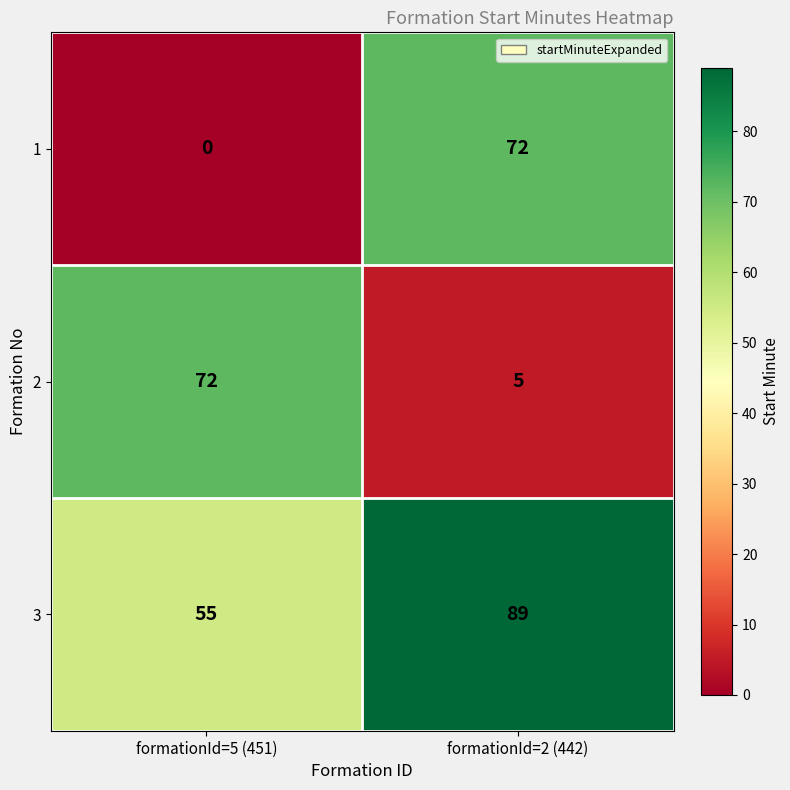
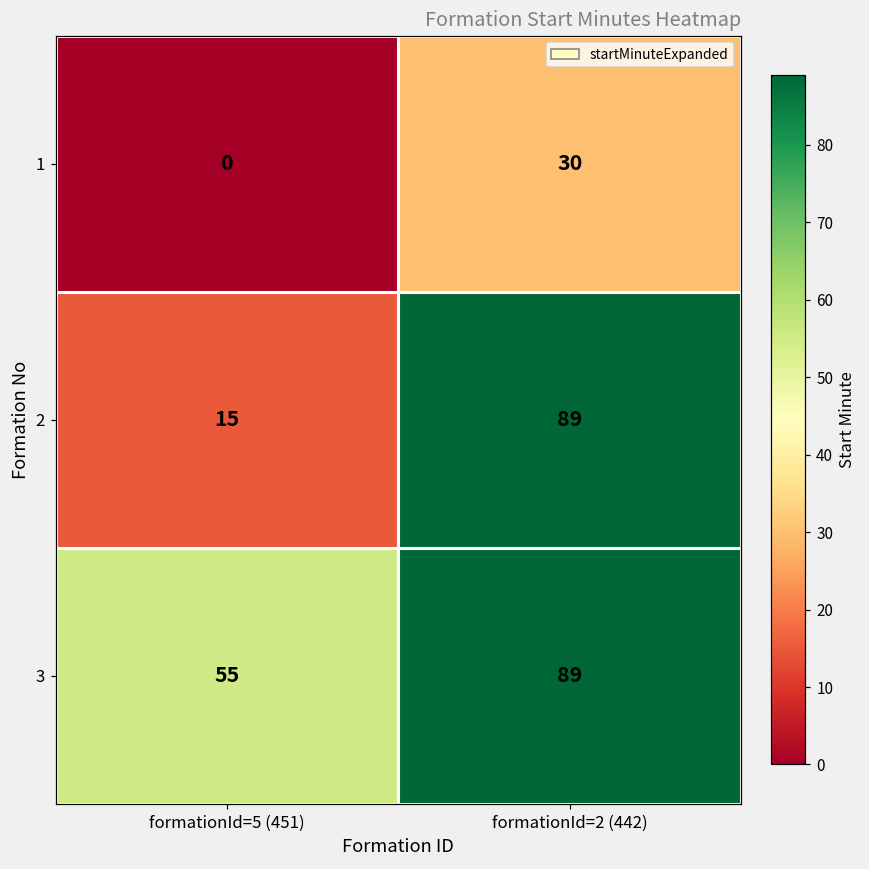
  {
    "1": {
      "formationId=5 (451)": 0,
-     "formationId=2 (442)": 72
+     "formationId=2 (442)": 30
    },
    "2": {
-     "formationId=5 (451)": 72,
-     "formationId=2 (442)": 5
+     "formationId=5 (451)": 15,
+     "formationId=2 (442)": 89
    },
    "3": {
      "formationId=5 (451)": 55,
      "formationId=2 (442)": 89
    }
  }
